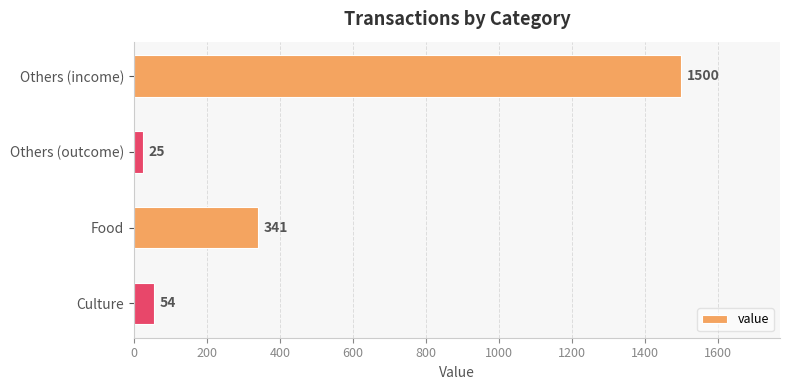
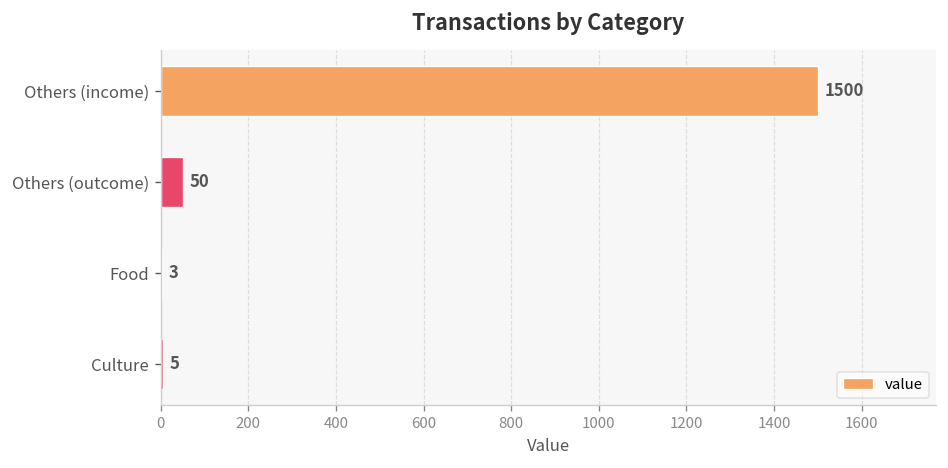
  {
    "Others (income)": 1500,
-   "Others (outcome)": 25,
-   "Food": 341,
-   "Culture": 54
+   "Others (outcome)": 50,
+   "Food": 3,
+   "Culture": 5
  }
